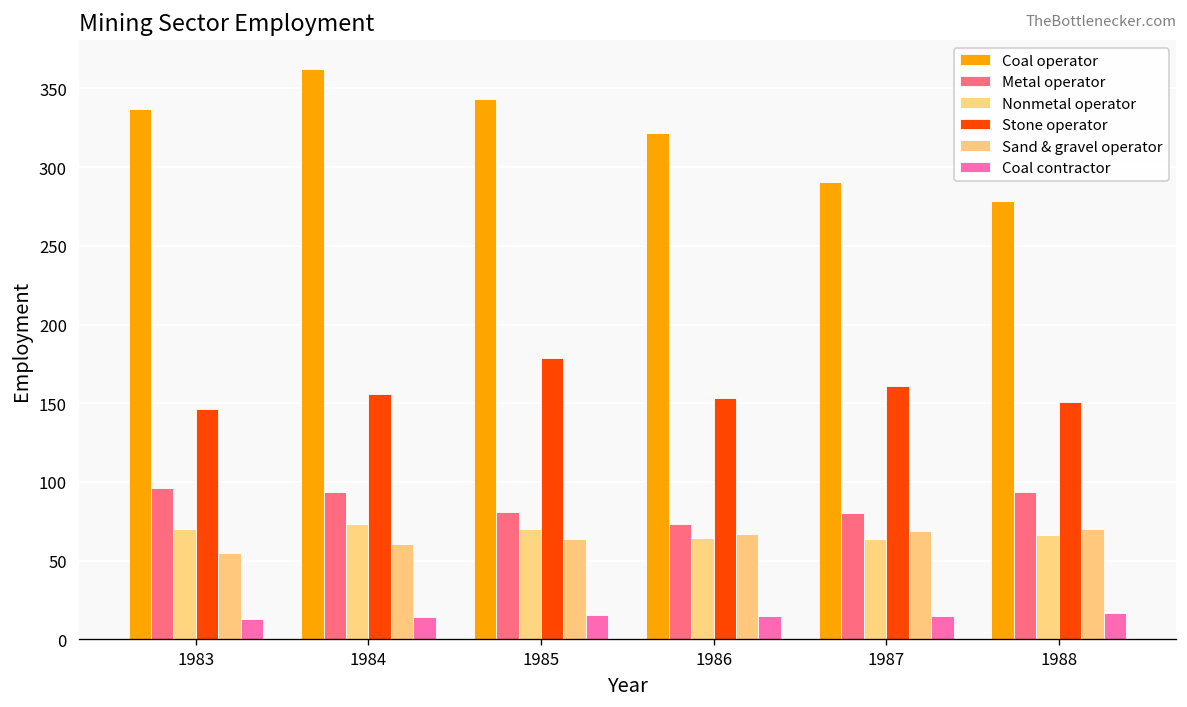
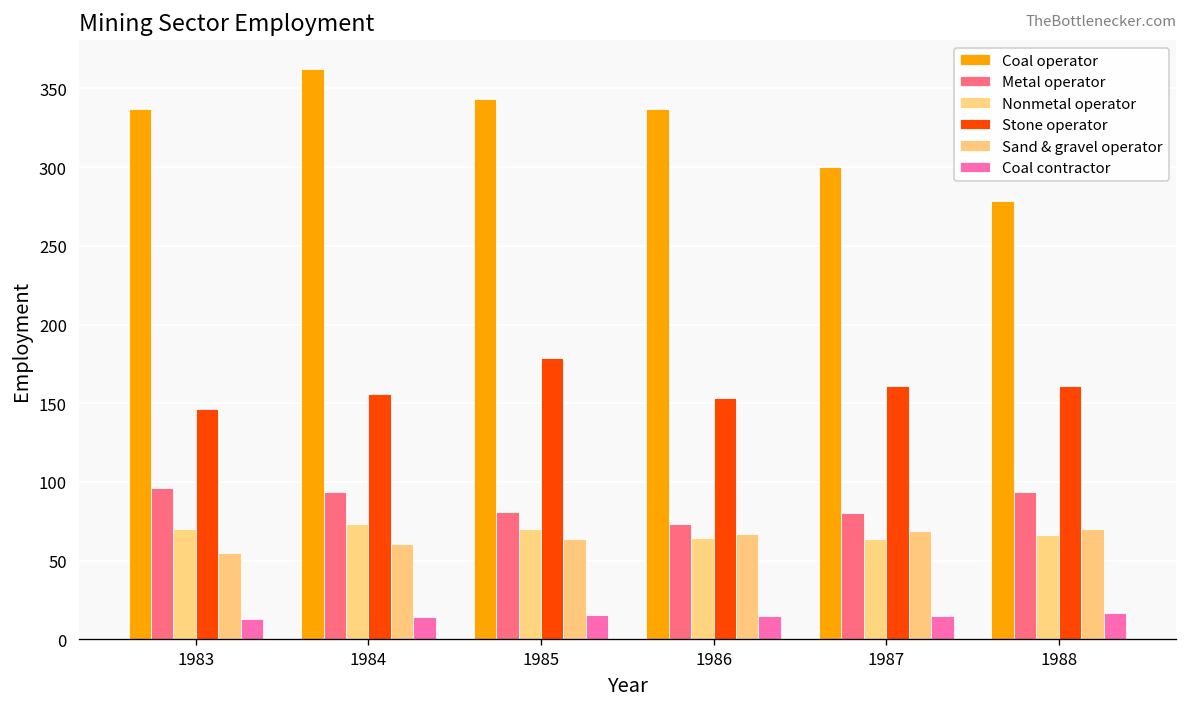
  {
    "Coal operator": {
      "1983": 337,
      "1984": 362,
      "1985": 343,
-     "1986": 322,
-     "1987": 290,
+     "1986": 337,
+     "1987": 300,
      "1988": 278
    },
    "Stone operator": {
      "1983": 146,
      "1984": 156,
      "1985": 179,
      "1986": 153,
      "1987": 161,
-     "1988": 151
+     "1988": 161
    }
  }
